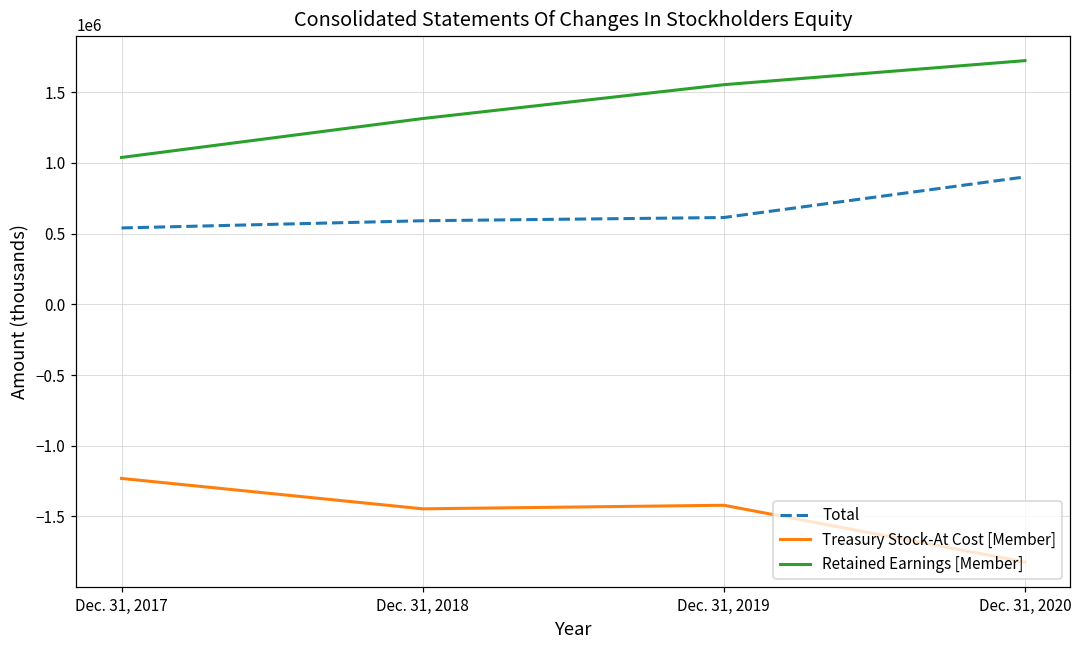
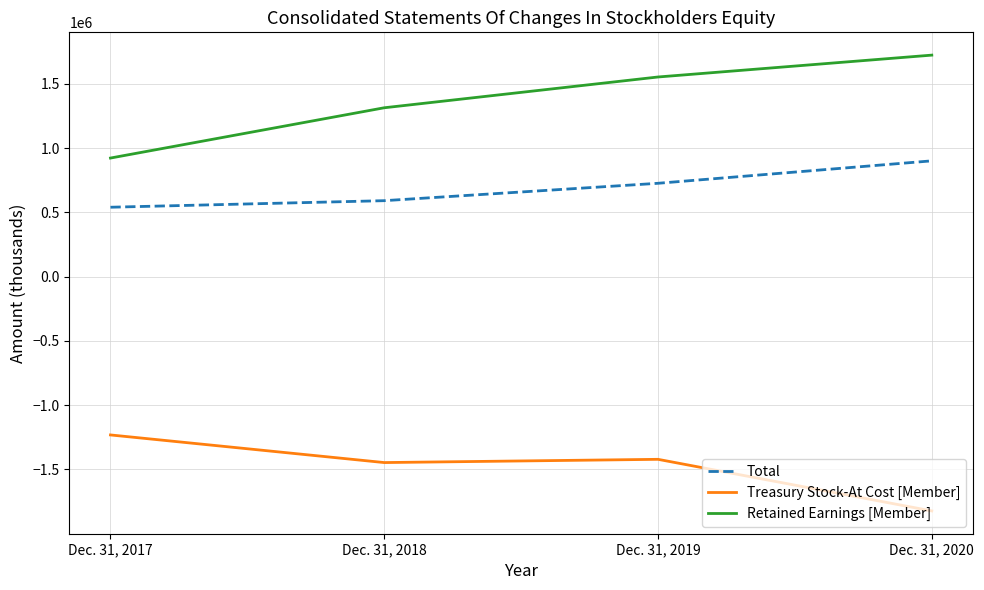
  {
    "Total": {
      "Dec. 31, 2017": 540000,
      "Dec. 31, 2018": 590000,
-     "Dec. 31, 2019": 610000,
+     "Dec. 31, 2019": 730000,
      "Dec. 31, 2020": 900000
    },
    "Treasury Stock-At Cost [Member]": {
      "Dec. 31, 2017": -1230000,
      "Dec. 31, 2018": -1450000,
      "Dec. 31, 2019": -1420000
    },
    "Retained Earnings [Member]": {
-     "Dec. 31, 2017": 1040000,
+     "Dec. 31, 2017": 920000,
      "Dec. 31, 2018": 1310000,
      "Dec. 31, 2019": 1550000,
      "Dec. 31, 2020": 1720000
    }
  }
